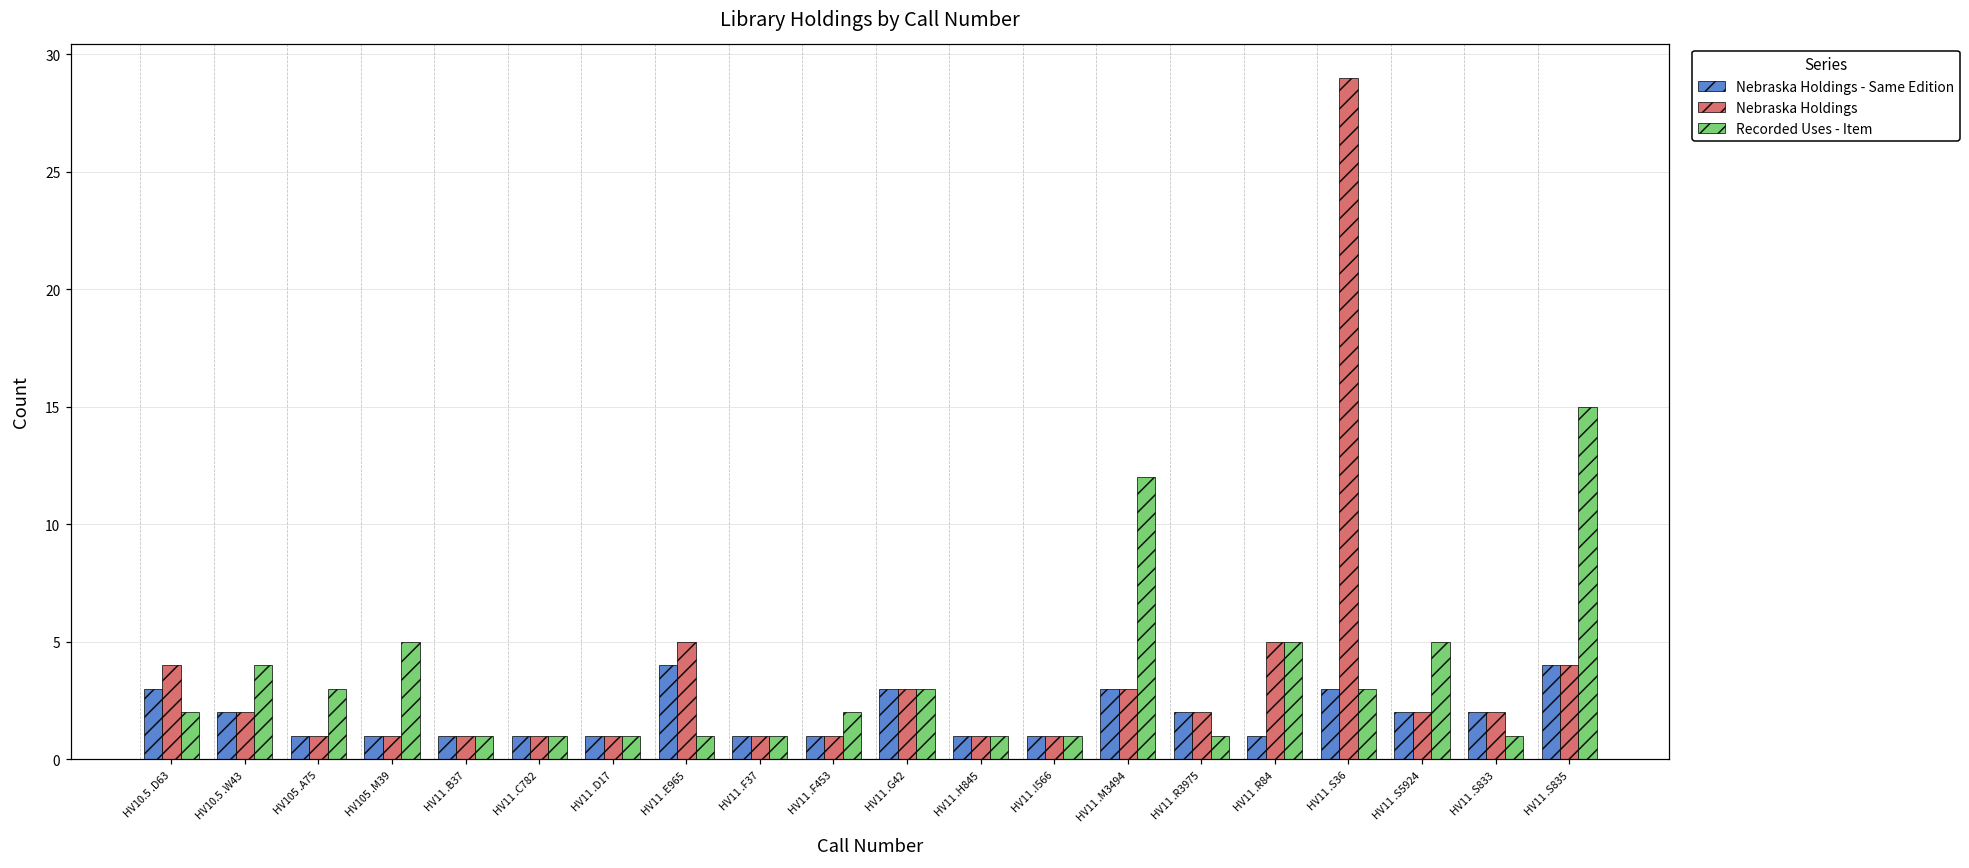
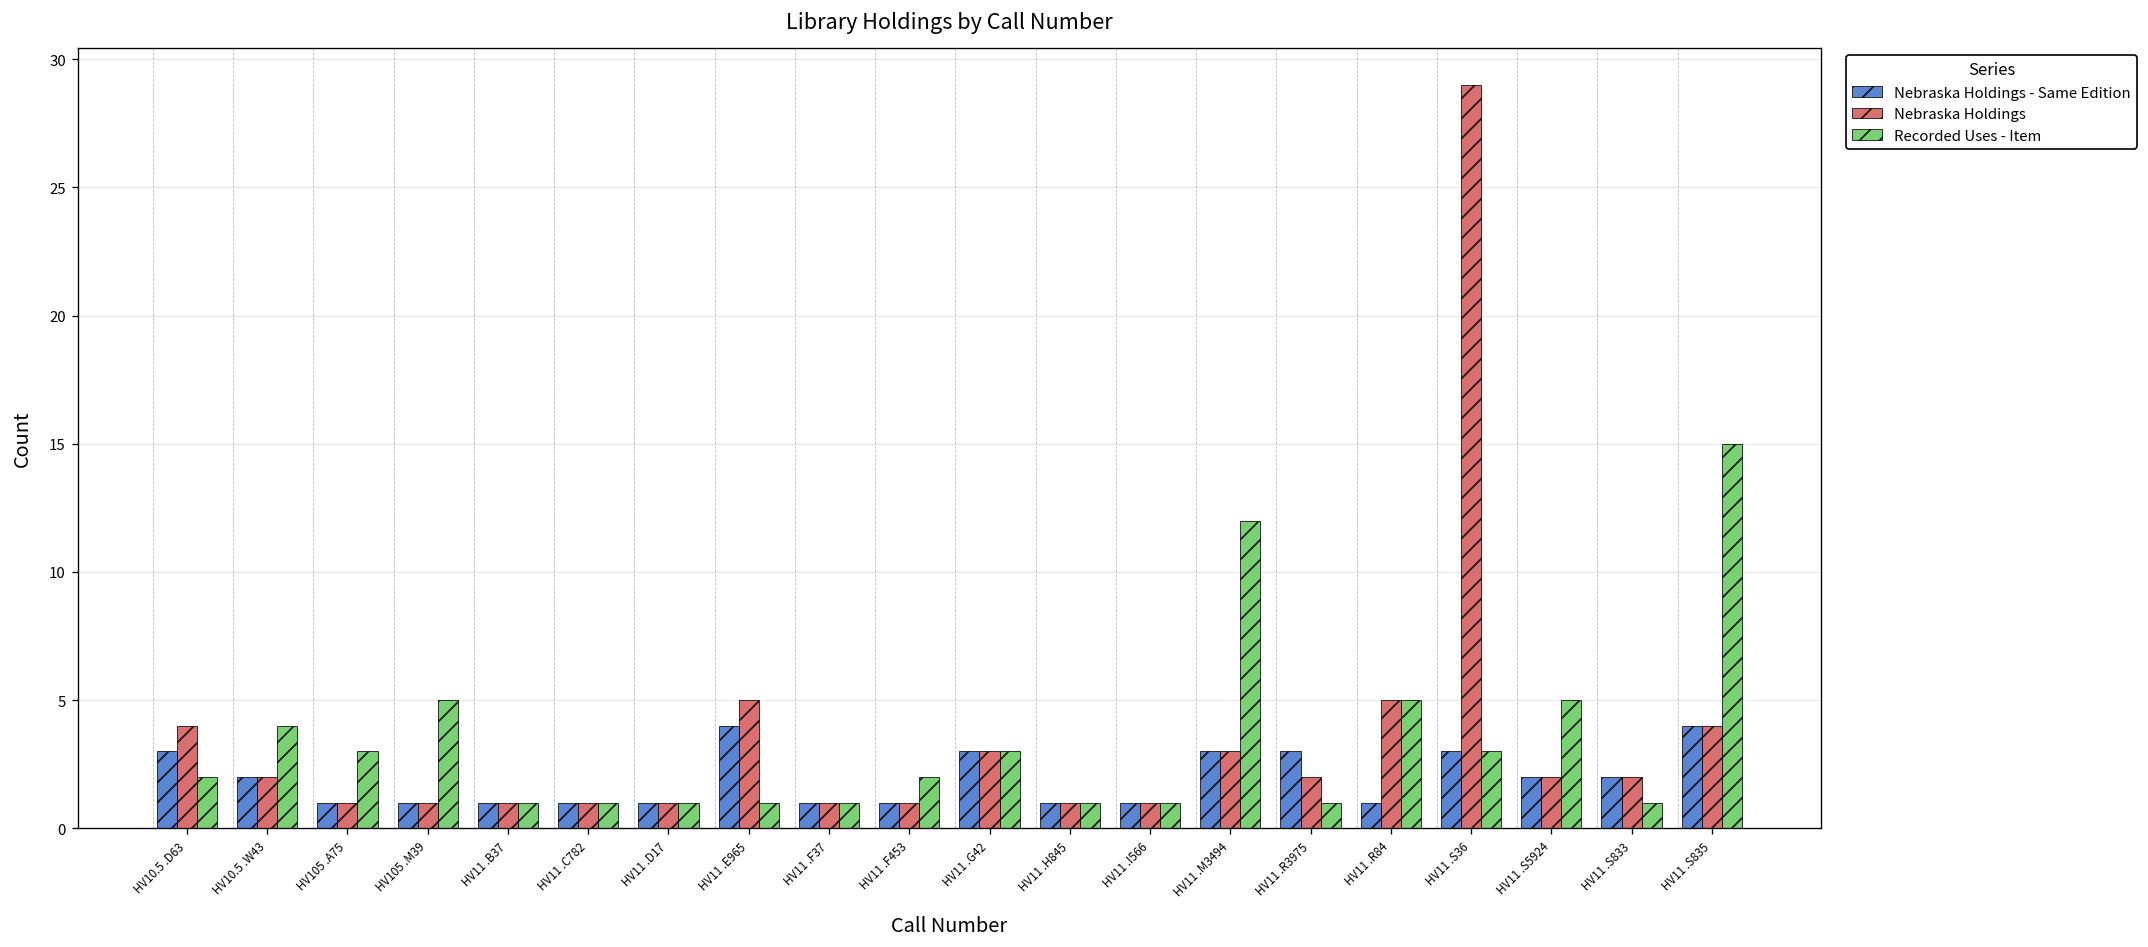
  {
    "Nebraska Holdings - Same Edition": {
      "HV10.5 .D63": 3,
      "HV10.5 .W43": 2,
      "HV105 .A75": 1,
      "HV105 .M39": 1,
      "HV11 .B37": 1,
      "HV11 .C782": 1,
      "HV11 .D17": 1,
      "HV11 .E965": 4,
      "HV11 .F37": 1,
      "HV11 .F453": 1,
      "HV11 .G42": 3,
      "HV11 .H845": 1,
      "HV11 .I566": 1,
      "HV11 .M3494": 3,
-     "HV11 .R3975": 2,
+     "HV11 .R3975": 3,
      "HV11 .R84": 1,
      "HV11 .S36": 3,
      "HV11 .S5924": 2,
      "HV11 .S833": 2,
      "HV11 .S835": 4
    },
    "Nebraska Holdings": {
      "HV10.5 .D63": 4,
      "HV10.5 .W43": 2,
      "HV105 .A75": 1,
      "HV105 .M39": 1,
      "HV11 .B37": 1,
      "HV11 .C782": 1,
      "HV11 .D17": 1,
      "HV11 .E965": 5,
      "HV11 .F37": 1,
      "HV11 .F453": 1,
      "HV11 .G42": 3,
      "HV11 .H845": 1,
      "HV11 .I566": 1,
      "HV11 .M3494": 3,
      "HV11 .R3975": 2,
      "HV11 .R84": 5,
      "HV11 .S36": 29,
      "HV11 .S5924": 2,
      "HV11 .S833": 2,
      "HV11 .S835": 4
    },
    "Recorded Uses - Item": {
      "HV10.5 .D63": 2,
      "HV10.5 .W43": 4,
      "HV105 .A75": 3,
      "HV105 .M39": 5,
      "HV11 .B37": 1,
      "HV11 .C782": 1,
      "HV11 .D17": 1,
      "HV11 .E965": 1,
      "HV11 .F37": 1,
      "HV11 .F453": 2,
      "HV11 .G42": 3,
      "HV11 .H845": 1,
      "HV11 .I566": 1,
      "HV11 .M3494": 12,
      "HV11 .R3975": 1,
      "HV11 .R84": 5,
      "HV11 .S36": 3,
      "HV11 .S5924": 5,
      "HV11 .S833": 1,
      "HV11 .S835": 15
    }
  }
